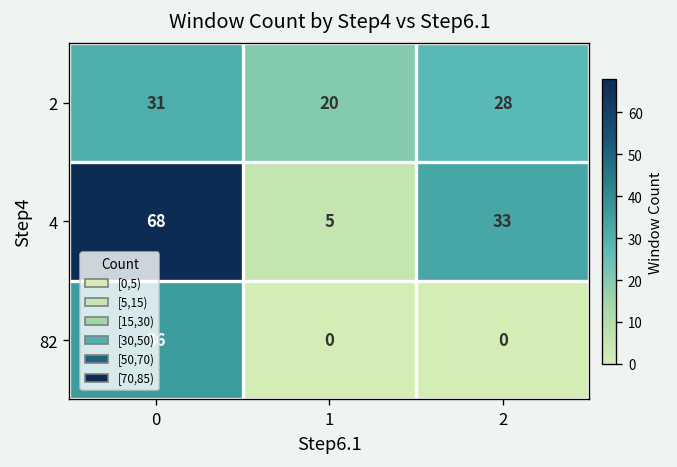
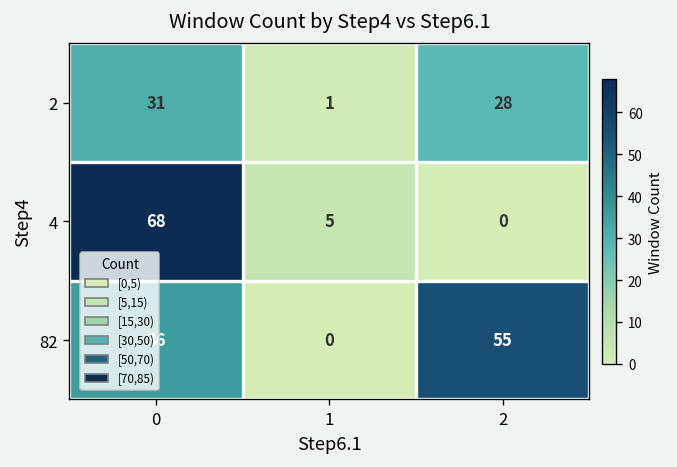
  {
    "2": {
      "0": 31,
-     "1": 20,
+     "1": 1,
      "2": 28
    },
    "4": {
      "0": 68,
      "1": 5,
-     "2": 33
+     "2": 0
    },
    "82": {
      "1": 0,
-     "2": 0
+     "2": 55
    }
  }
